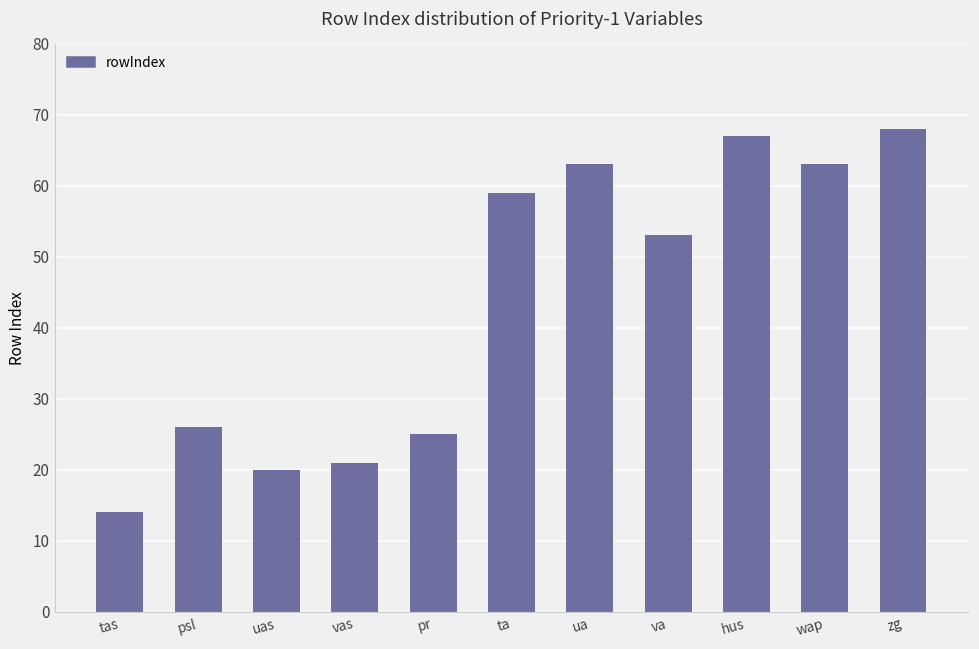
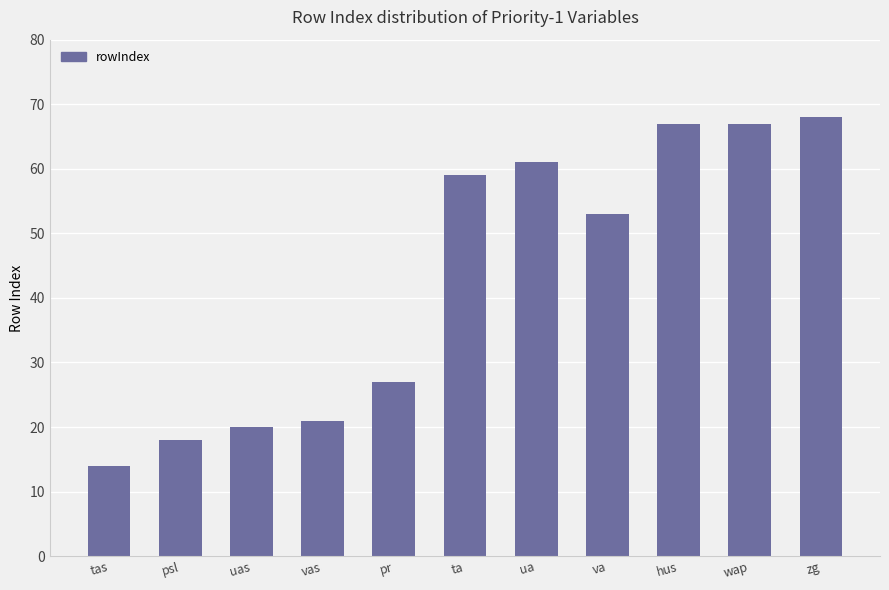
  {
    "tas": 14,
-   "psl": 26,
+   "psl": 18,
    "uas": 20,
    "vas": 21,
-   "pr": 25,
+   "pr": 27,
    "ta": 59,
-   "ua": 63,
+   "ua": 61,
    "va": 53,
    "hus": 67,
-   "wap": 63,
+   "wap": 67,
    "zg": 68
  }
